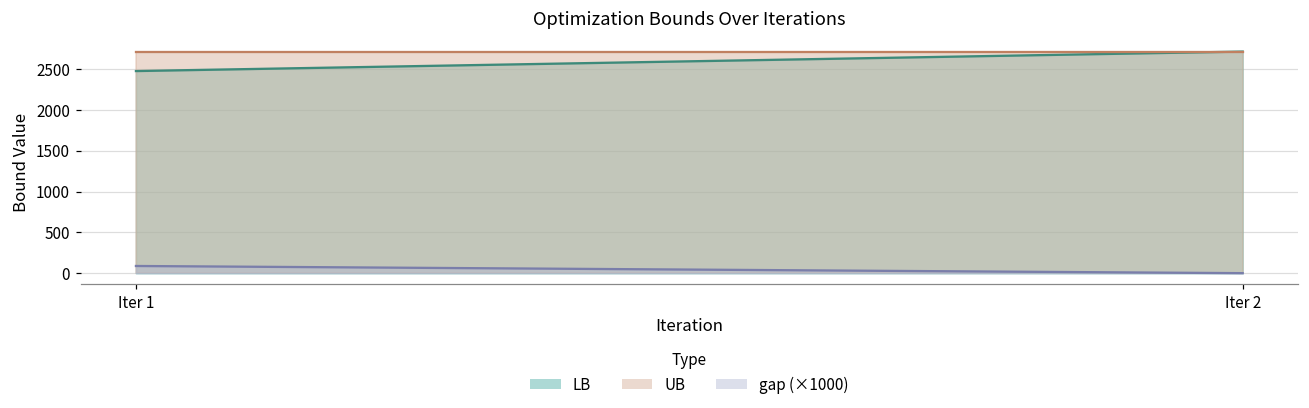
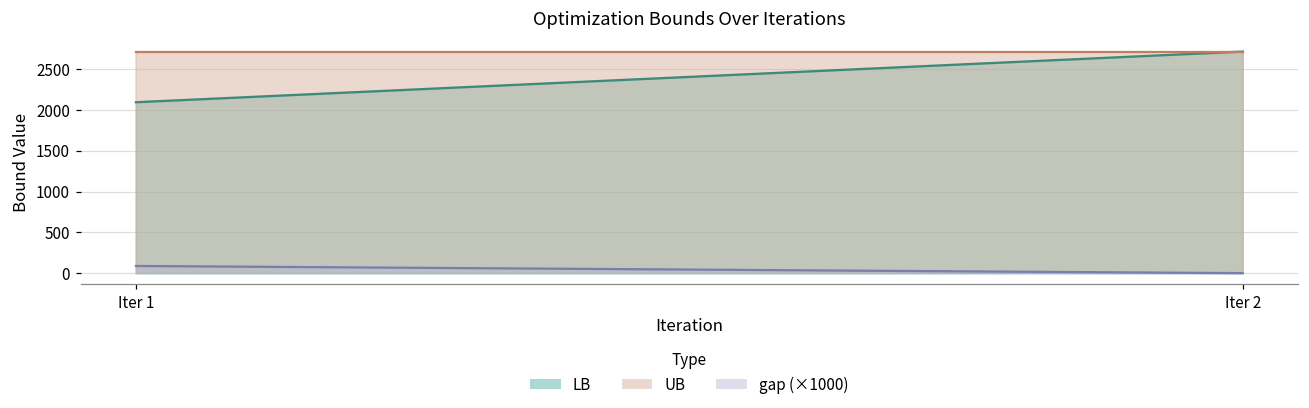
  {
    "LB": {
-     "Iter 1": 2500
+     "Iter 1": 2100
    }
  }
